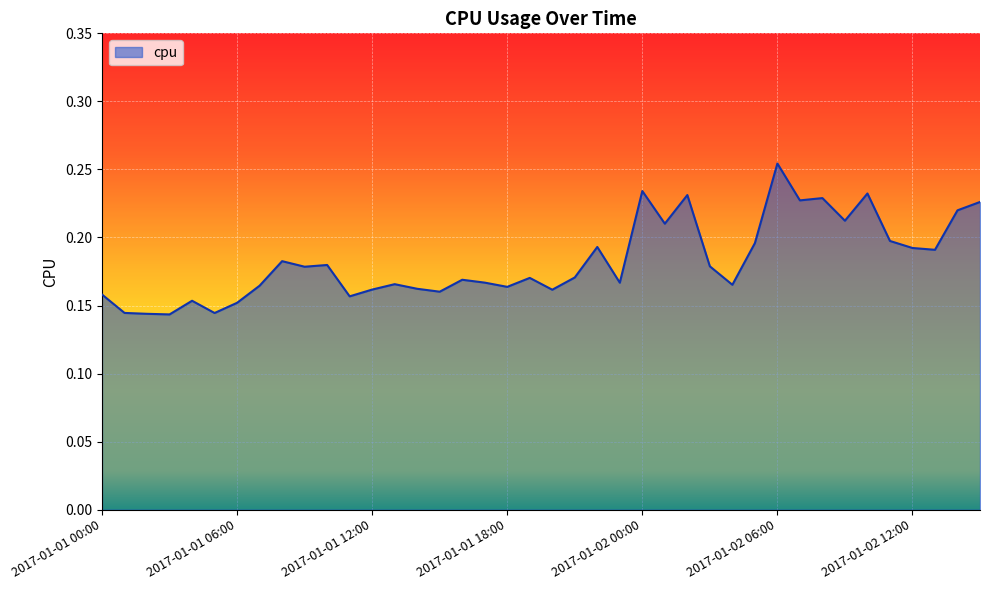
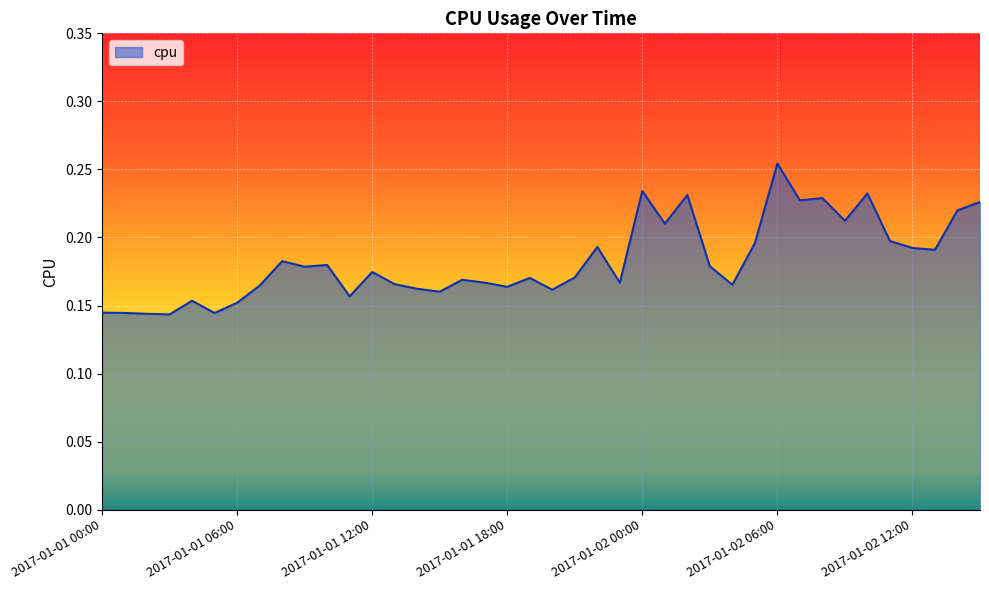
  {
-   "2017-01-01 00:00": 0.158,
+   "2017-01-01 00:00": 0.145,
    "2017-01-01 06:00": 0.152,
-   "2017-01-01 12:00": 0.162,
+   "2017-01-01 12:00": 0.175,
    "2017-01-01 18:00": 0.164,
    "2017-01-02 00:00": 0.234,
    "2017-01-02 06:00": 0.254,
    "2017-01-02 12:00": 0.192
  }
